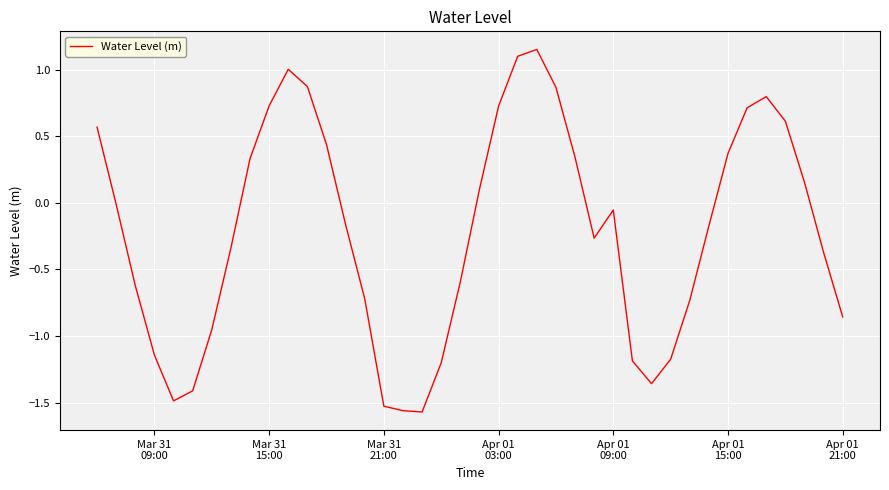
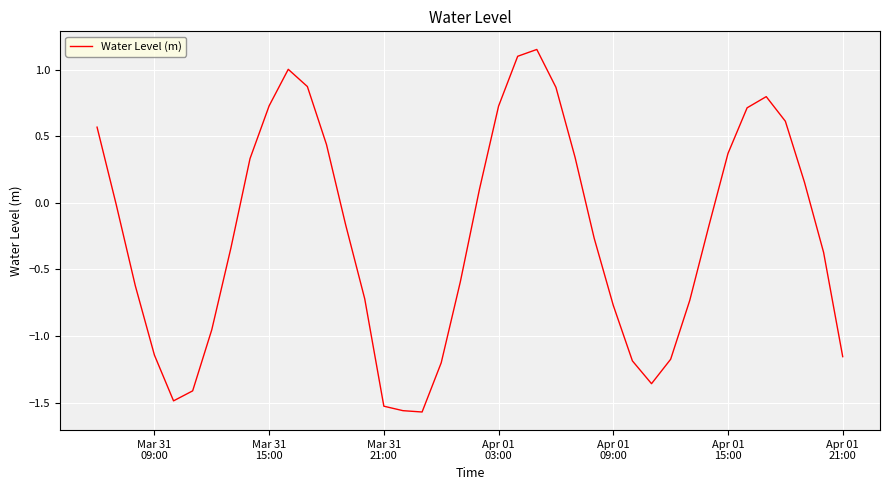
  {
    "Mar 31 09:00": -1.14,
    "Mar 31 15:00": 0.73,
    "Mar 31 21:00": -1.53,
    "Apr 01 03:00": 0.73,
-   "Apr 01 09:00": -0.05,
+   "Apr 01 09:00": -0.77,
    "Apr 01 15:00": 0.37,
-   "Apr 01 21:00": -0.86
+   "Apr 01 21:00": -1.15
  }
